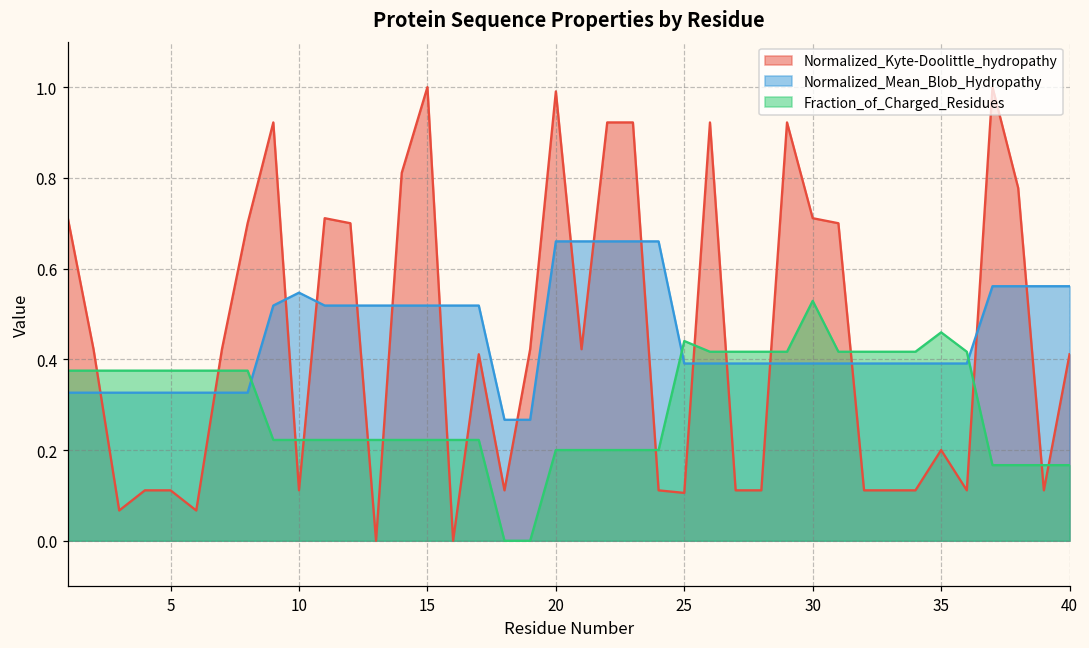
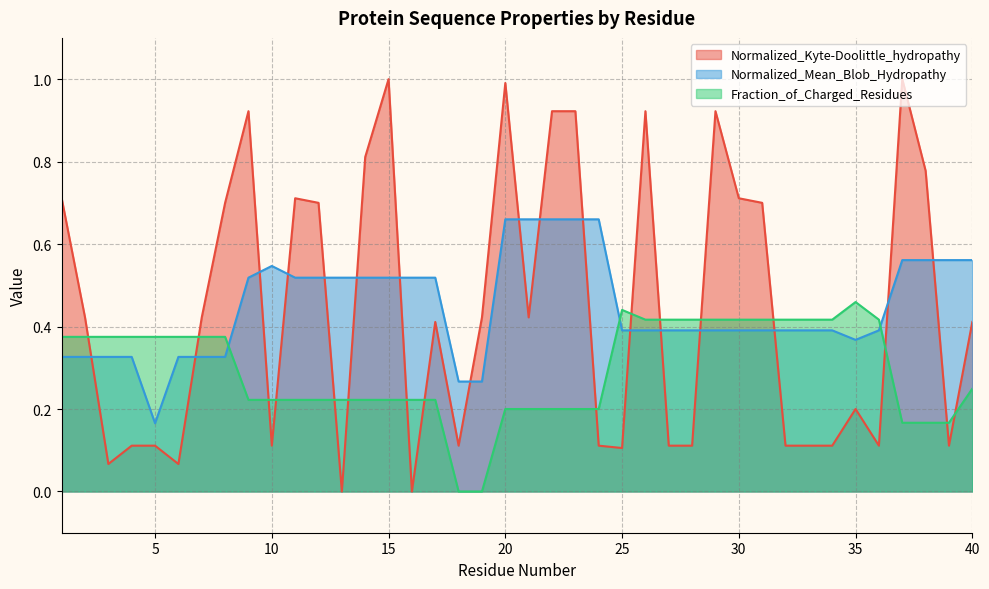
  {
    "Normalized_Kyte-Doolittle_hydropathy": {
      "5": 0.11,
      "10": 0.11,
      "15": 1.00,
      "20": 0.99,
      "25": 0.11,
      "30": 0.71,
      "35": 0.20,
      "40": 0.41
    },
    "Normalized_Mean_Blob_Hydropathy": {
-     "5": 0.33,
+     "5": 0.17,
      "10": 0.55,
      "15": 0.52,
      "20": 0.66,
      "25": 0.39,
      "30": 0.39,
-     "35": 0.39,
+     "35": 0.37,
      "40": 0.56
    },
    "Fraction_of_Charged_Residues": {
      "5": 0.38,
      "10": 0.22,
      "15": 0.22,
      "20": 0.20,
      "25": 0.44,
-     "30": 0.53,
+     "30": 0.42,
      "35": 0.46,
-     "40": 0.17
+     "40": 0.25
    }
  }
